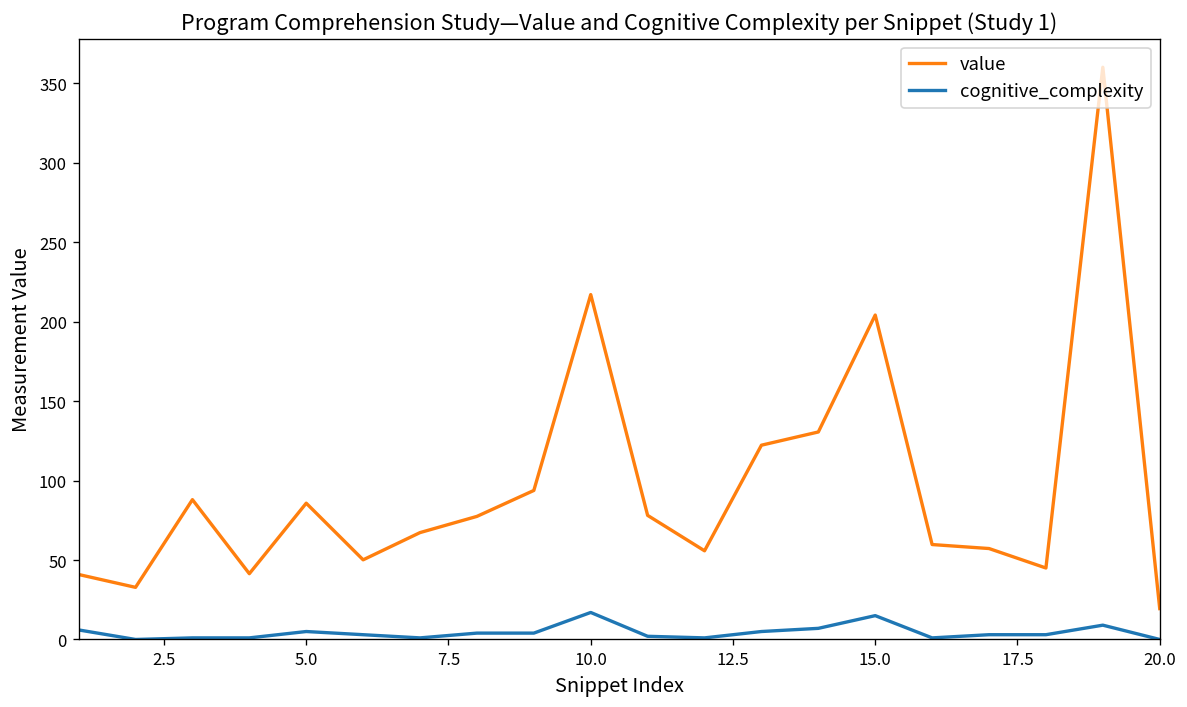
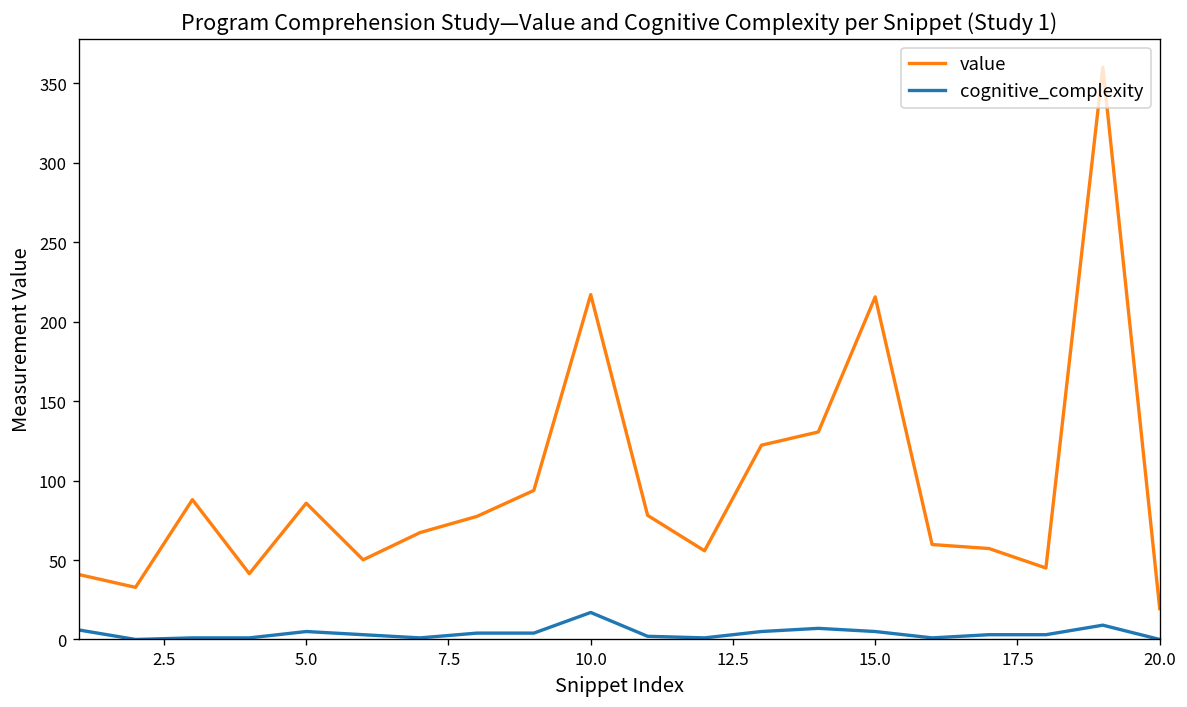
  {
    "value": {
      "5.0": 86,
      "10.0": 217,
-     "15.0": 204,
+     "15.0": 216,
      "20.0": 19
    },
    "cognitive_complexity": {
      "5.0": 5,
      "10.0": 17,
-     "15.0": 15,
+     "15.0": 5,
      "20.0": 0
    }
  }
